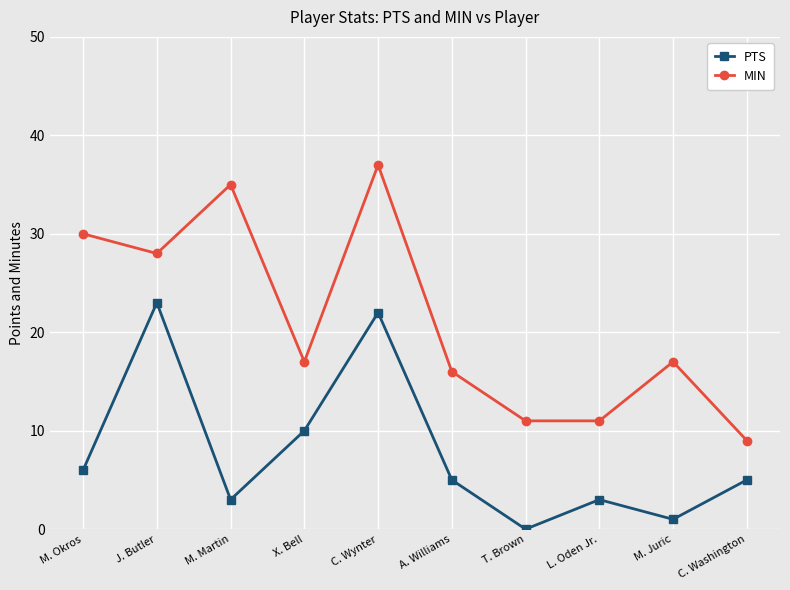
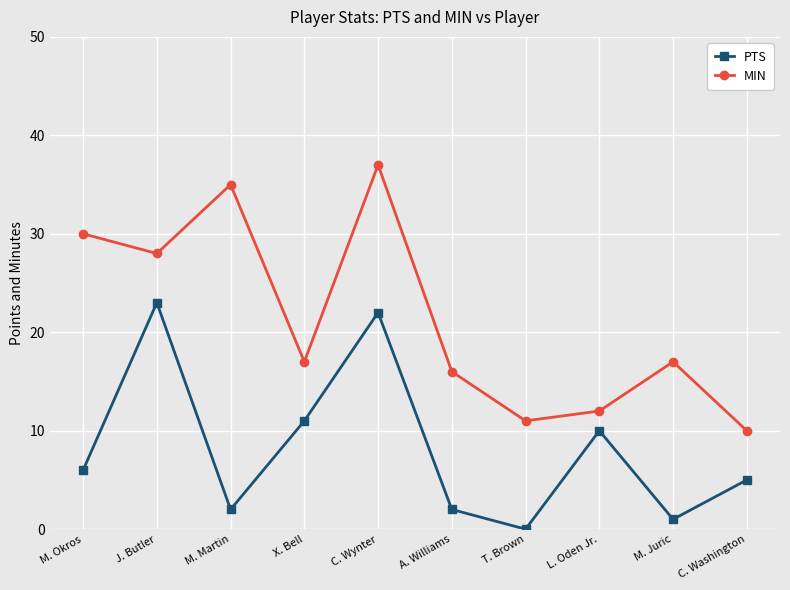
  {
    "PTS": {
      "M. Okros": 6,
      "J. Butler": 23,
-     "M. Martin": 3,
-     "X. Bell": 10,
+     "M. Martin": 2,
+     "X. Bell": 11,
      "C. Wynter": 22,
-     "A. Williams": 5,
+     "A. Williams": 2,
      "T. Brown": 0,
-     "L. Oden Jr.": 3,
+     "L. Oden Jr.": 10,
      "M. Juric": 1,
      "C. Washington": 5
    },
    "MIN": {
      "M. Okros": 30,
      "J. Butler": 28,
      "M. Martin": 35,
      "X. Bell": 17,
      "C. Wynter": 37,
      "A. Williams": 16,
      "T. Brown": 11,
-     "L. Oden Jr.": 11,
+     "L. Oden Jr.": 12,
      "M. Juric": 17,
-     "C. Washington": 9
+     "C. Washington": 10
    }
  }
